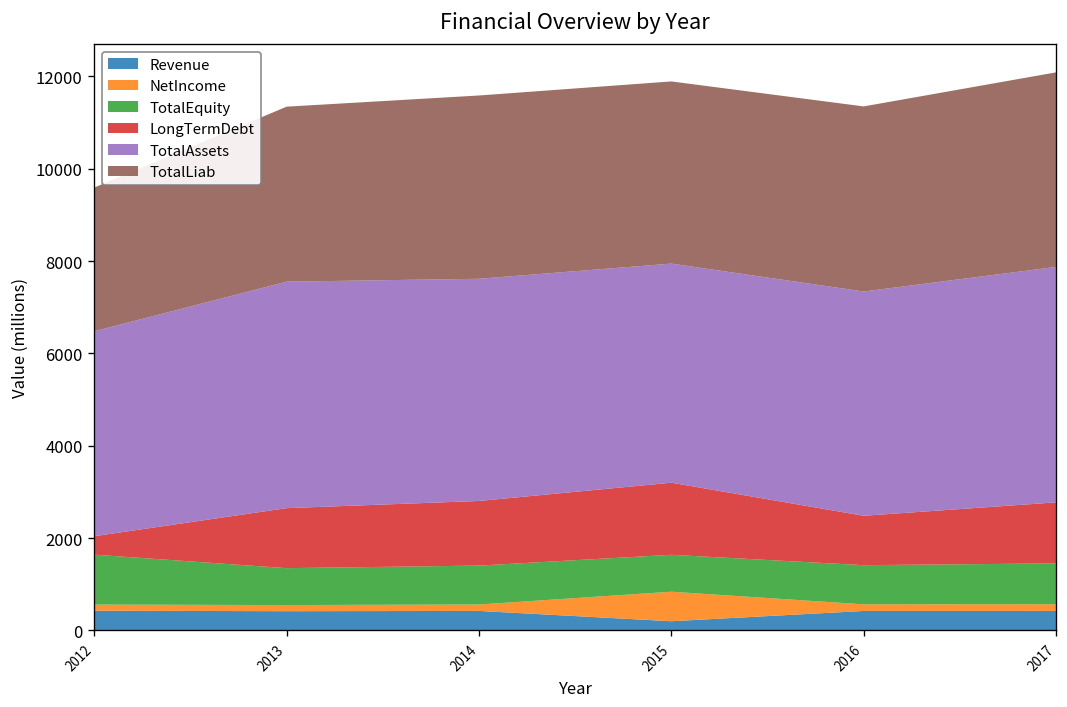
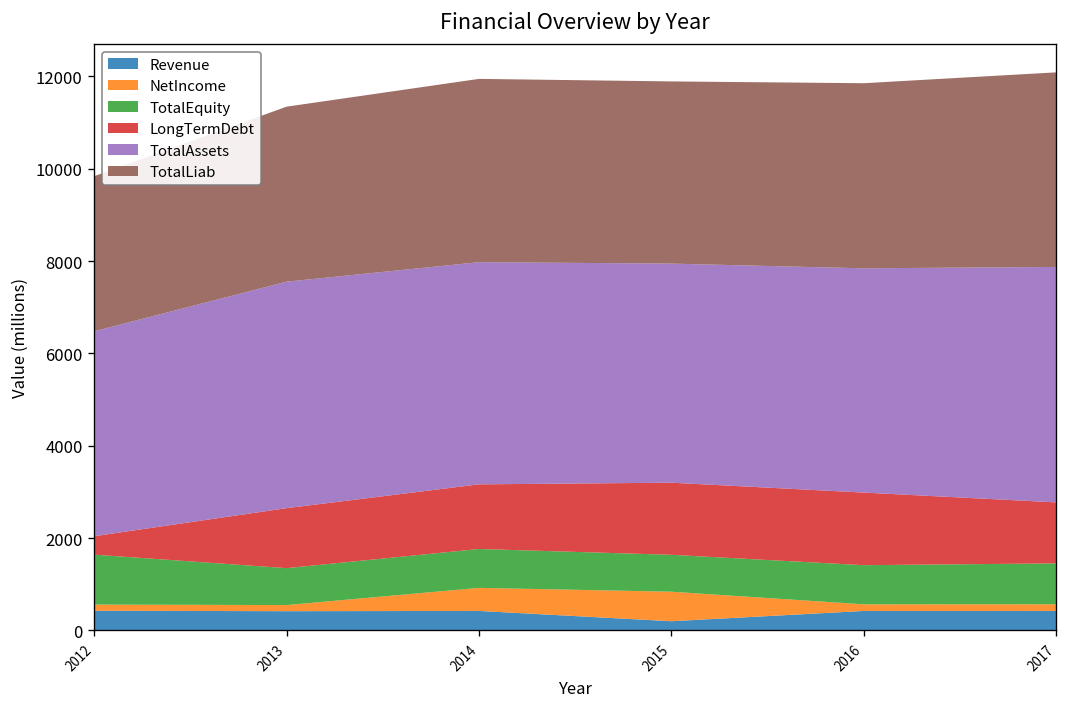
  {
    "Revenue": {
      "2012": 400,
      "2013": 400,
      "2014": 400,
      "2015": 200,
      "2016": 400,
      "2017": 400
    },
    "NetIncome": {
      "2012": 100,
      "2013": 100,
-     "2014": 100,
+     "2014": 500,
      "2015": 600,
      "2016": 100,
      "2017": 100
    },
    "TotalEquity": {
      "2012": 1100,
      "2013": 800,
      "2014": 800,
      "2015": 800,
      "2016": 800,
      "2017": 900
    },
    "LongTermDebt": {
      "2012": 400,
      "2013": 1300,
      "2014": 1400,
      "2015": 1600,
-     "2016": 1100,
+     "2016": 1600,
      "2017": 1300
    },
    "TotalAssets": {
      "2012": 4400,
      "2013": 4900,
      "2014": 4800,
      "2015": 4700,
      "2016": 4900,
      "2017": 5100
    },
    "TotalLiab": {
-     "2012": 3100,
+     "2012": 3400,
      "2013": 3800,
      "2014": 4000,
      "2015": 3900,
      "2016": 4000,
      "2017": 4200
    }
  }
